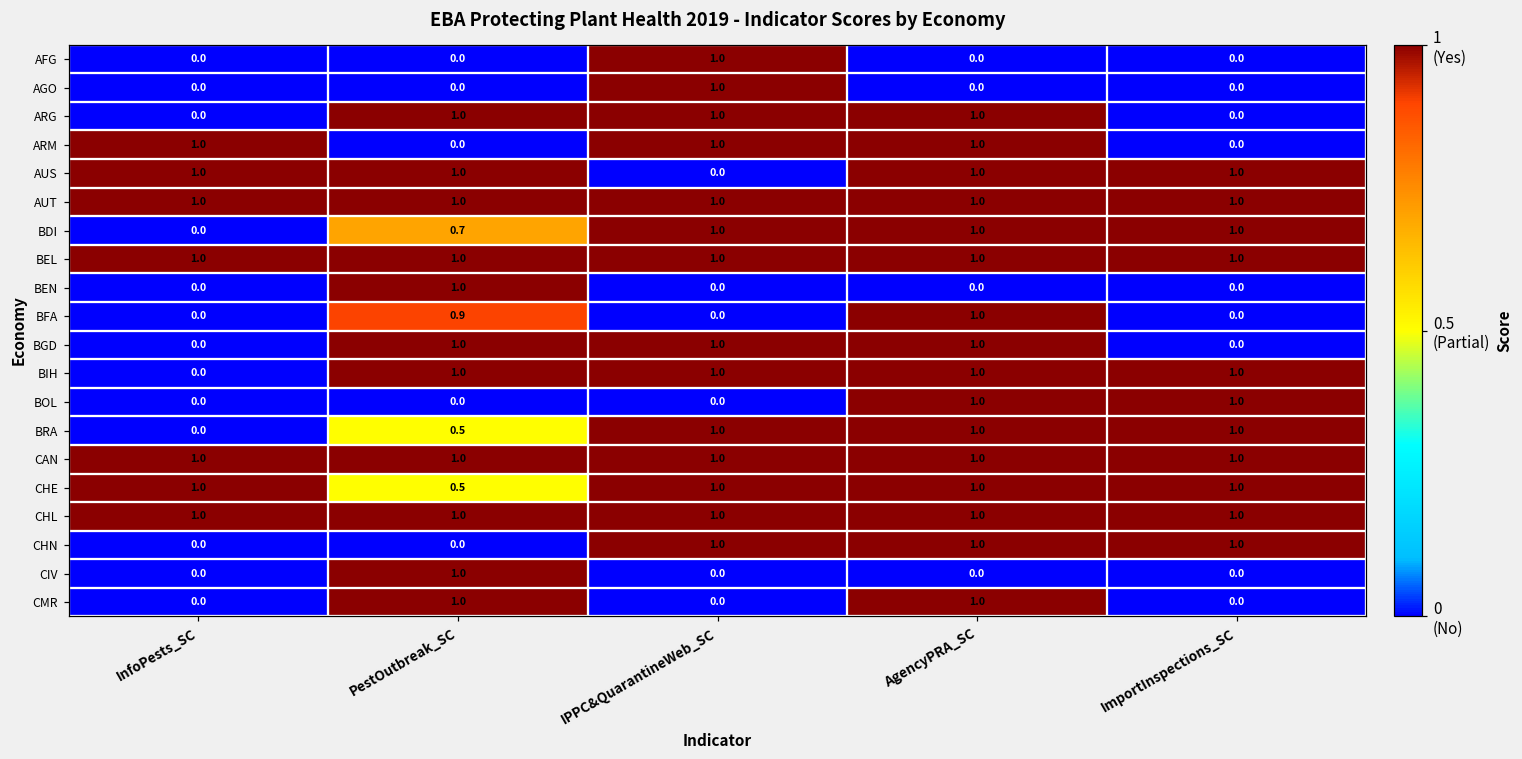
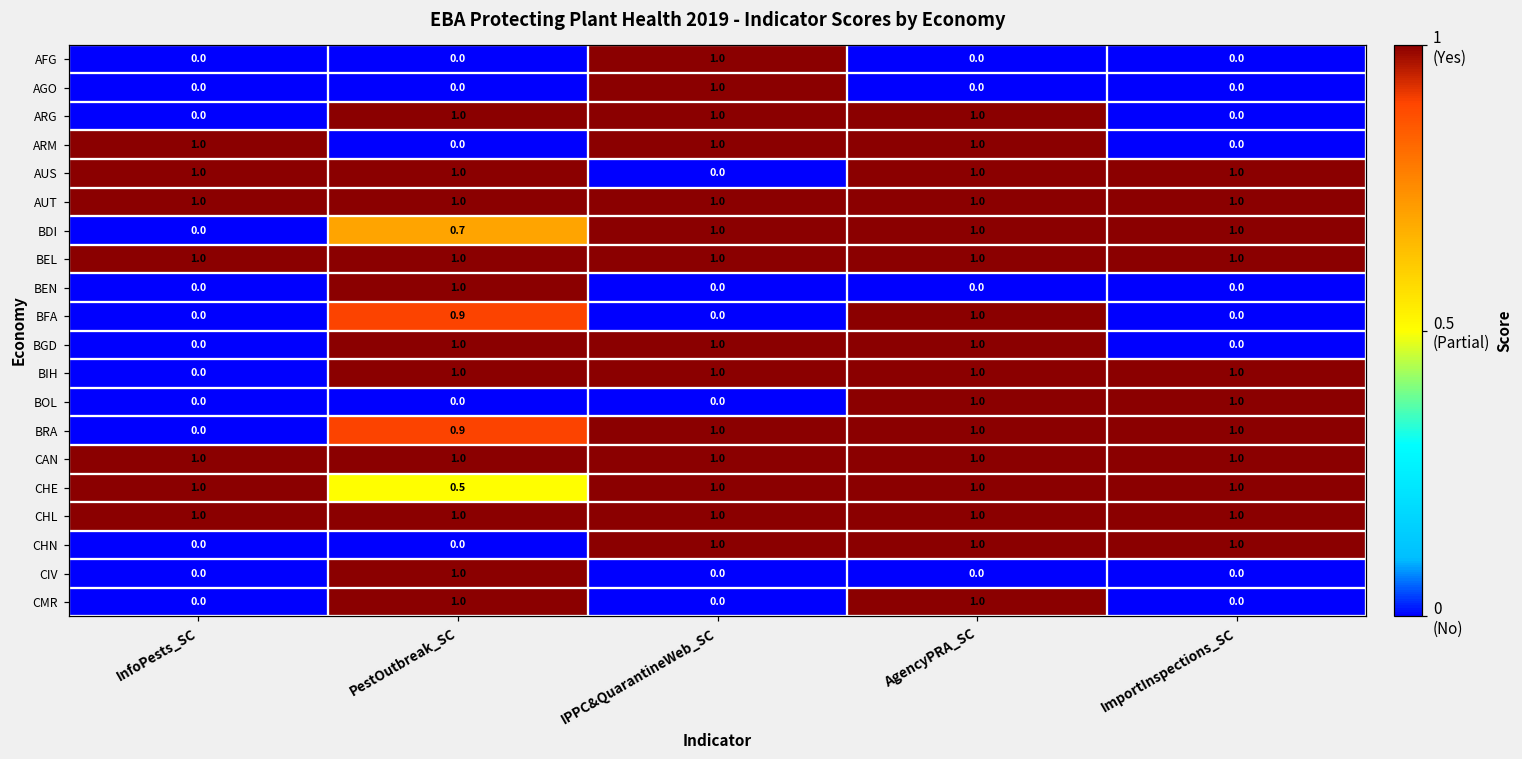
  {
    "AFG": {
      "InfoPests_SC": 0.0,
      "PestOutbreak_SC": 0.0,
      "IPPC&QuarantineWeb_SC": 1.0,
      "AgencyPRA_SC": 0.0,
      "ImportInspections_SC": 0.0
    },
    "AGO": {
      "InfoPests_SC": 0.0,
      "PestOutbreak_SC": 0.0,
      "IPPC&QuarantineWeb_SC": 1.0,
      "AgencyPRA_SC": 0.0,
      "ImportInspections_SC": 0.0
    },
    "ARG": {
      "InfoPests_SC": 0.0,
      "PestOutbreak_SC": 1.0,
      "IPPC&QuarantineWeb_SC": 1.0,
      "AgencyPRA_SC": 1.0,
      "ImportInspections_SC": 0.0
    },
    "ARM": {
      "InfoPests_SC": 1.0,
      "PestOutbreak_SC": 0.0,
      "IPPC&QuarantineWeb_SC": 1.0,
      "AgencyPRA_SC": 1.0,
      "ImportInspections_SC": 0.0
    },
    "AUS": {
      "InfoPests_SC": 1.0,
      "PestOutbreak_SC": 1.0,
      "IPPC&QuarantineWeb_SC": 0.0,
      "AgencyPRA_SC": 1.0,
      "ImportInspections_SC": 1.0
    },
    "AUT": {
      "InfoPests_SC": 1.0,
      "PestOutbreak_SC": 1.0,
      "IPPC&QuarantineWeb_SC": 1.0,
      "AgencyPRA_SC": 1.0,
      "ImportInspections_SC": 1.0
    },
    "BDI": {
      "InfoPests_SC": 0.0,
      "PestOutbreak_SC": 0.7,
      "IPPC&QuarantineWeb_SC": 1.0,
      "AgencyPRA_SC": 1.0,
      "ImportInspections_SC": 1.0
    },
    "BEL": {
      "InfoPests_SC": 1.0,
      "PestOutbreak_SC": 1.0,
      "IPPC&QuarantineWeb_SC": 1.0,
      "AgencyPRA_SC": 1.0,
      "ImportInspections_SC": 1.0
    },
    "BEN": {
      "InfoPests_SC": 0.0,
      "PestOutbreak_SC": 1.0,
      "IPPC&QuarantineWeb_SC": 0.0,
      "AgencyPRA_SC": 0.0,
      "ImportInspections_SC": 0.0
    },
    "BFA": {
      "InfoPests_SC": 0.0,
      "PestOutbreak_SC": 0.9,
      "IPPC&QuarantineWeb_SC": 0.0,
      "AgencyPRA_SC": 1.0,
      "ImportInspections_SC": 0.0
    },
    "BGD": {
      "InfoPests_SC": 0.0,
      "PestOutbreak_SC": 1.0,
      "IPPC&QuarantineWeb_SC": 1.0,
      "AgencyPRA_SC": 1.0,
      "ImportInspections_SC": 0.0
    },
    "BIH": {
      "InfoPests_SC": 0.0,
      "PestOutbreak_SC": 1.0,
      "IPPC&QuarantineWeb_SC": 1.0,
      "AgencyPRA_SC": 1.0,
      "ImportInspections_SC": 1.0
    },
    "BOL": {
      "InfoPests_SC": 0.0,
      "PestOutbreak_SC": 0.0,
      "IPPC&QuarantineWeb_SC": 0.0,
      "AgencyPRA_SC": 1.0,
      "ImportInspections_SC": 1.0
    },
    "BRA": {
      "InfoPests_SC": 0.0,
-     "PestOutbreak_SC": 0.5,
+     "PestOutbreak_SC": 0.9,
      "IPPC&QuarantineWeb_SC": 1.0,
      "AgencyPRA_SC": 1.0,
      "ImportInspections_SC": 1.0
    },
    "CAN": {
      "InfoPests_SC": 1.0,
      "PestOutbreak_SC": 1.0,
      "IPPC&QuarantineWeb_SC": 1.0,
      "AgencyPRA_SC": 1.0,
      "ImportInspections_SC": 1.0
    },
    "CHE": {
      "InfoPests_SC": 1.0,
      "PestOutbreak_SC": 0.5,
      "IPPC&QuarantineWeb_SC": 1.0,
      "AgencyPRA_SC": 1.0,
      "ImportInspections_SC": 1.0
    },
    "CHL": {
      "InfoPests_SC": 1.0,
      "PestOutbreak_SC": 1.0,
      "IPPC&QuarantineWeb_SC": 1.0,
      "AgencyPRA_SC": 1.0,
      "ImportInspections_SC": 1.0
    },
    "CHN": {
      "InfoPests_SC": 0.0,
      "PestOutbreak_SC": 0.0,
      "IPPC&QuarantineWeb_SC": 1.0,
      "AgencyPRA_SC": 1.0,
      "ImportInspections_SC": 1.0
    },
    "CIV": {
      "InfoPests_SC": 0.0,
      "PestOutbreak_SC": 1.0,
      "IPPC&QuarantineWeb_SC": 0.0,
      "AgencyPRA_SC": 0.0,
      "ImportInspections_SC": 0.0
    },
    "CMR": {
      "InfoPests_SC": 0.0,
      "PestOutbreak_SC": 1.0,
      "IPPC&QuarantineWeb_SC": 0.0,
      "AgencyPRA_SC": 1.0,
      "ImportInspections_SC": 0.0
    }
  }
